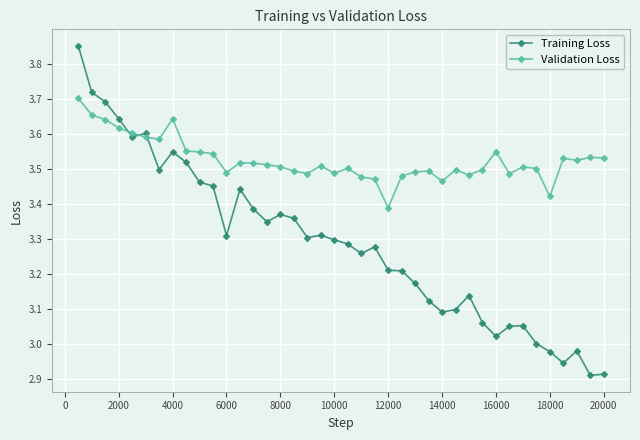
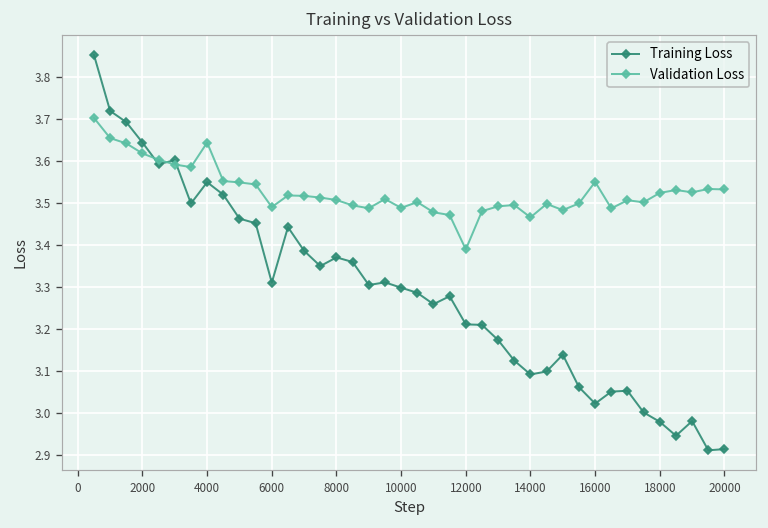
  {
    "Training Loss": {
      "2000": 3.64,
      "4000": 3.55,
      "6000": 3.31,
      "8000": 3.37,
      "10000": 3.30,
      "12000": 3.21,
      "14000": 3.09,
      "16000": 3.02,
      "18000": 2.98,
      "20000": 2.91
    },
    "Validation Loss": {
      "2000": 3.62,
      "4000": 3.64,
      "6000": 3.49,
      "8000": 3.51,
      "10000": 3.49,
      "12000": 3.39,
      "14000": 3.47,
      "16000": 3.55,
-     "18000": 3.42,
+     "18000": 3.52,
      "20000": 3.53
    }
  }
